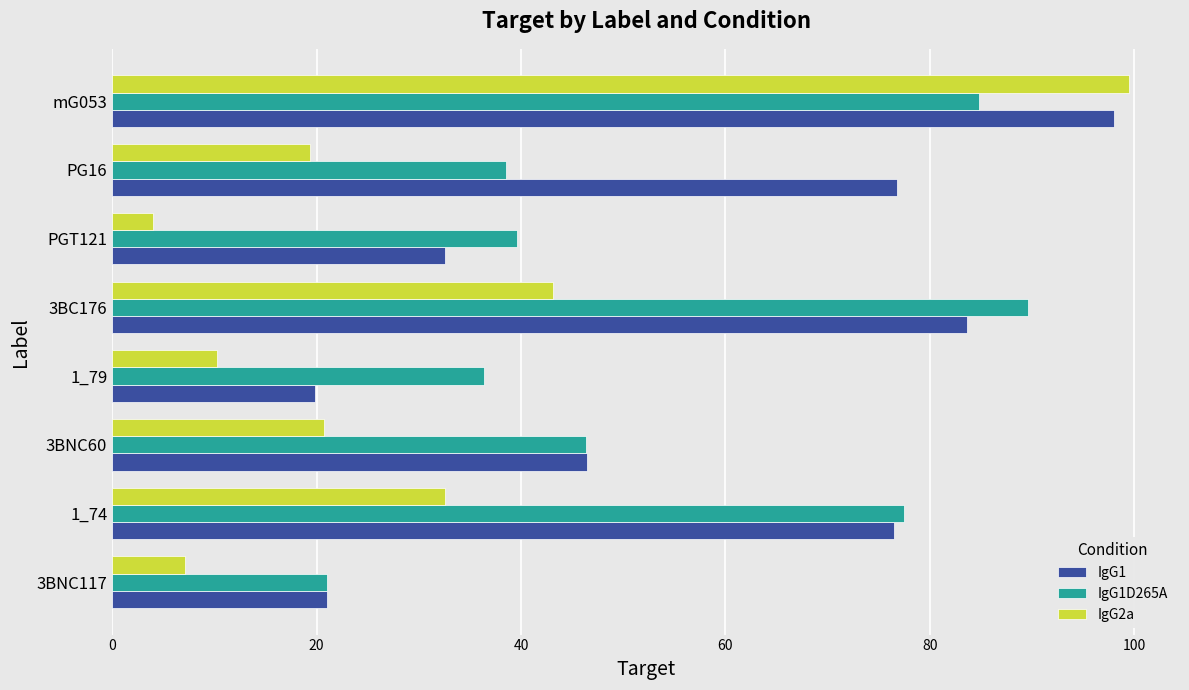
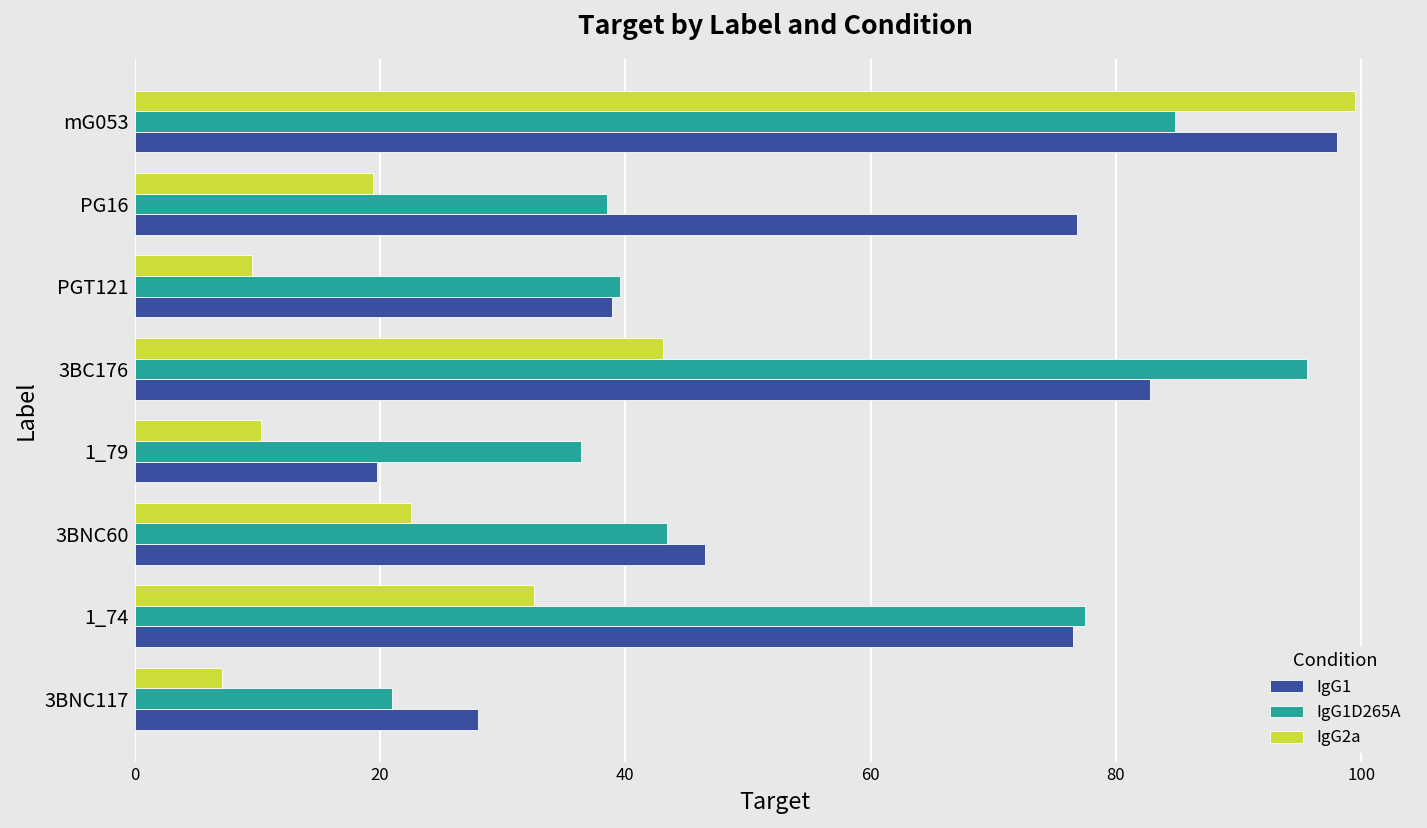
  {
    "IgG1": {
      "mG053": 98.0,
      "PG16": 76.8,
-     "PGT121": 32.6,
-     "3BC176": 83.6,
+     "PGT121": 38.9,
+     "3BC176": 82.8,
      "1_79": 19.8,
      "3BNC60": 46.5,
      "1_74": 76.5,
-     "3BNC117": 21
+     "3BNC117": 28
    },
    "IgG1D265A": {
      "mG053": 84.8,
      "PG16": 38.5,
      "PGT121": 39.6,
-     "3BC176": 89.6,
+     "3BC176": 95.6,
      "1_79": 36.4,
-     "3BNC60": 46.4,
+     "3BNC60": 43.4,
      "1_74": 77.5,
      "3BNC117": 21.0
    },
    "IgG2a": {
      "mG053": 99.5,
      "PG16": 19.4,
-     "PGT121": 4.0,
+     "PGT121": 9.6,
      "3BC176": 43.1,
      "1_79": 10.3,
-     "3BNC60": 20.7,
+     "3BNC60": 22.5,
      "1_74": 32.6,
      "3BNC117": 7.1
    }
  }
